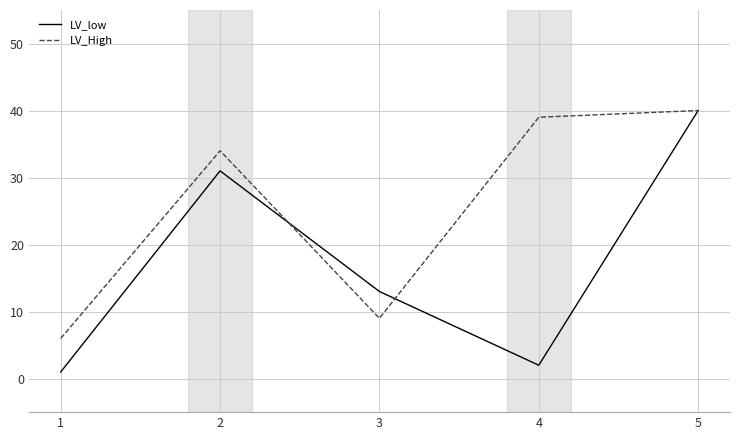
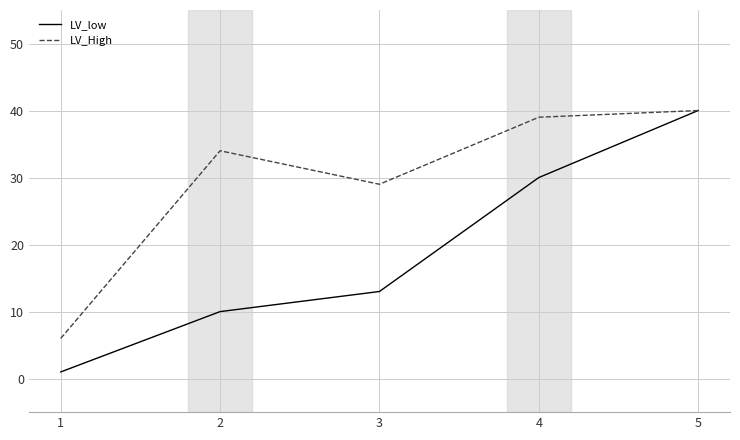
  {
    "LV_low": {
      "1": 1,
-     "2": 31,
+     "2": 10,
      "3": 13,
-     "4": 2
+     "4": 30
    },
    "LV_High": {
      "1": 6,
      "2": 34,
-     "3": 9,
+     "3": 29,
      "4": 39
    }
  }
